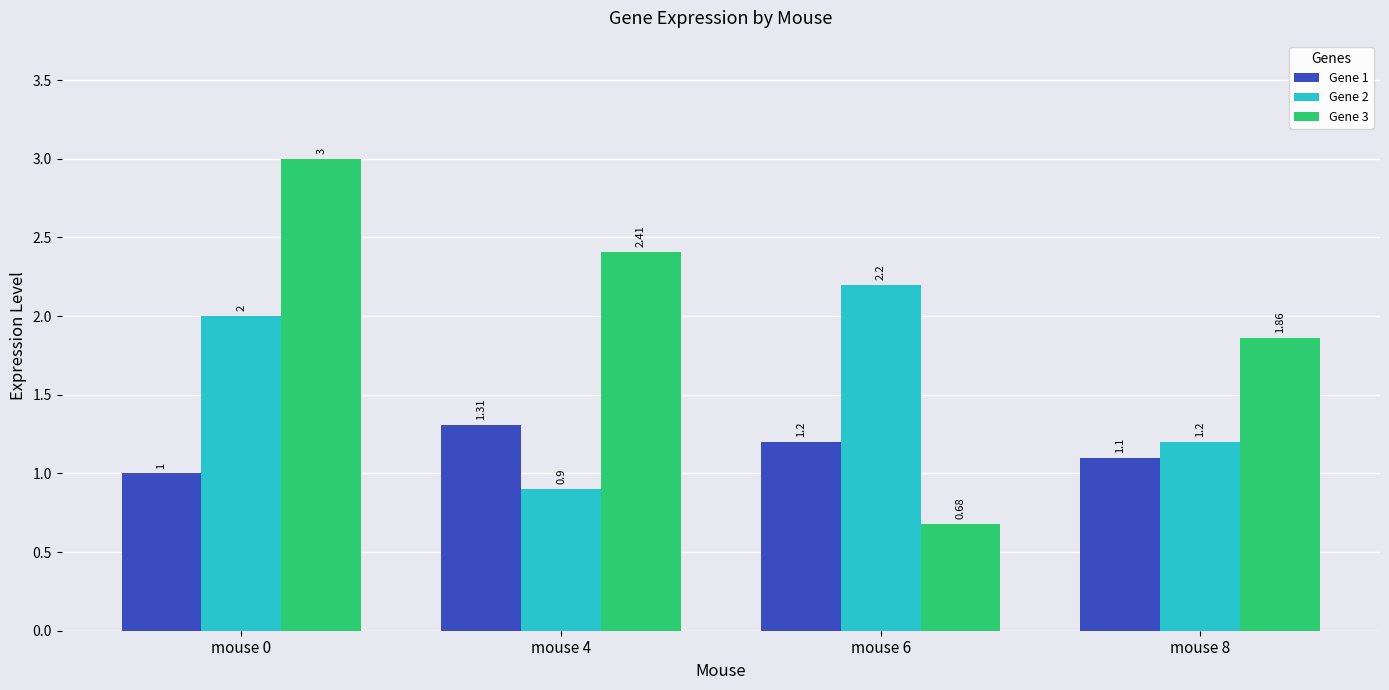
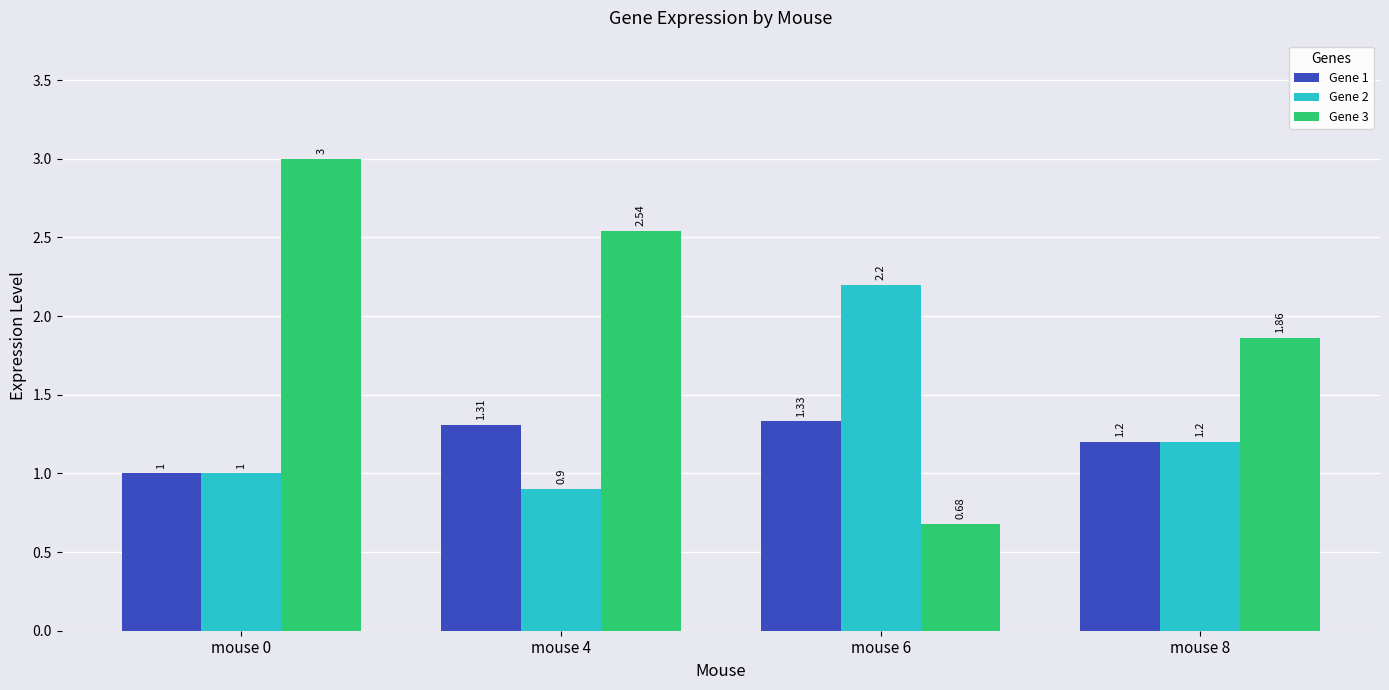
  {
    "Gene 1": {
      "mouse 0": 1,
      "mouse 4": 1.31,
-     "mouse 6": 1.2,
-     "mouse 8": 1.1
+     "mouse 6": 1.33,
+     "mouse 8": 1.2
    },
    "Gene 2": {
-     "mouse 0": 2,
+     "mouse 0": 1,
      "mouse 4": 0.9,
      "mouse 6": 2.2,
      "mouse 8": 1.2
    },
    "Gene 3": {
      "mouse 0": 3,
-     "mouse 4": 2.41,
+     "mouse 4": 2.54,
      "mouse 6": 0.68,
      "mouse 8": 1.86
    }
  }
